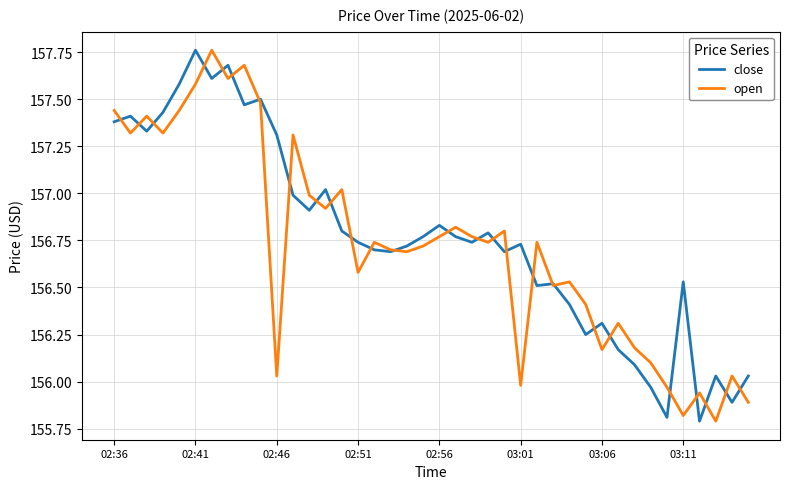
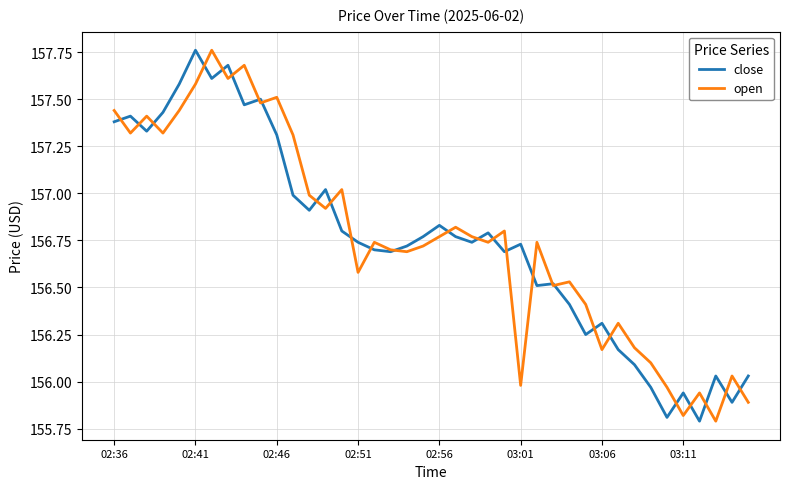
  {
    "close": {
      "02:36": 157.38,
      "02:41": 157.76,
      "02:46": 157.31,
      "02:51": 156.74,
      "02:56": 156.83,
      "03:01": 156.73,
      "03:06": 156.31,
-     "03:11": 156.53
+     "03:11": 155.94
    },
    "open": {
      "02:36": 157.44,
      "02:41": 157.58,
-     "02:46": 156.03,
+     "02:46": 157.51,
      "02:51": 156.58,
      "02:56": 156.77,
      "03:01": 155.98,
      "03:06": 156.17,
      "03:11": 155.82
    }
  }
